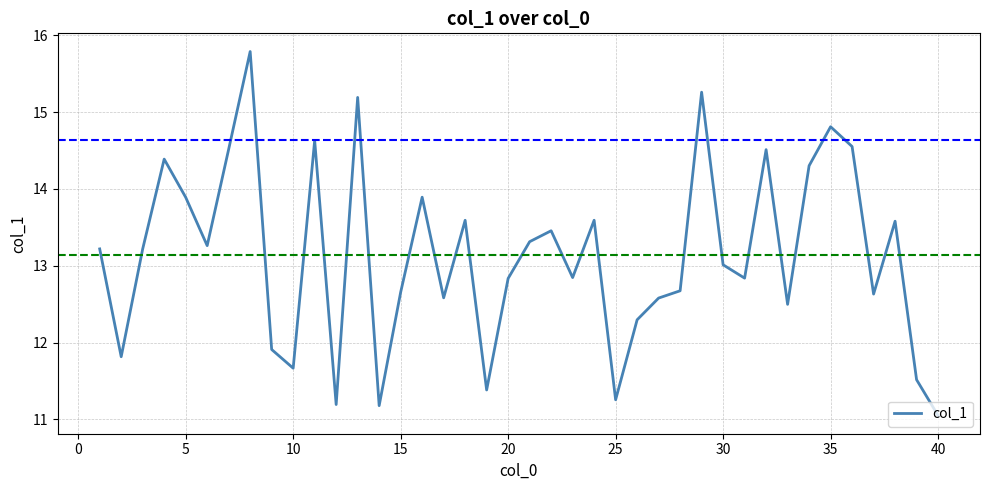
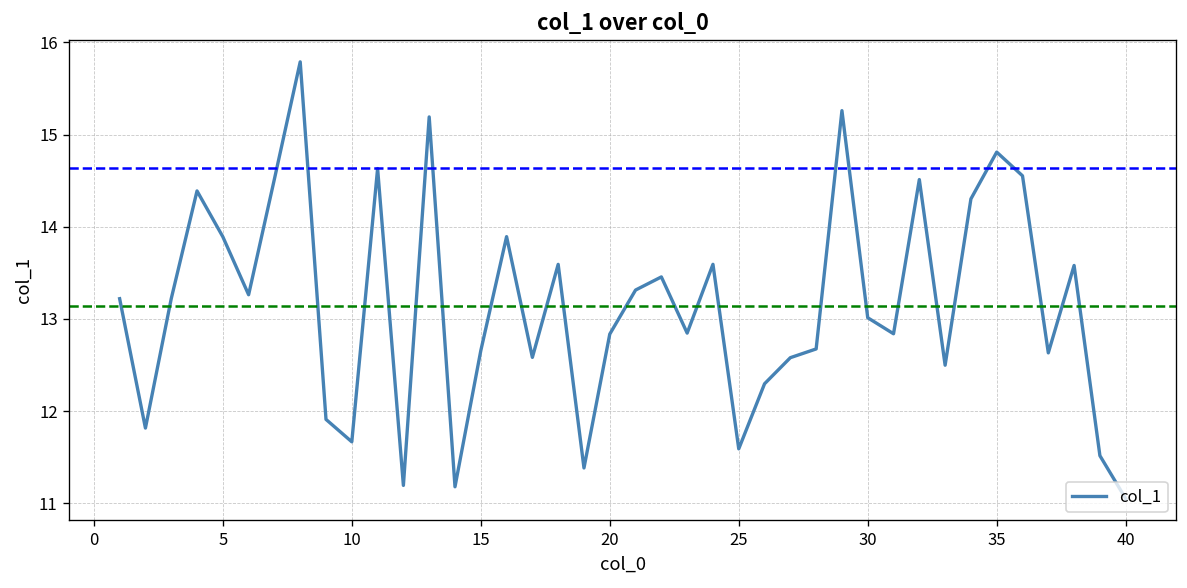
  {
    "5": 13.9,
    "10": 11.7,
    "15": 12.7,
    "20": 12.8,
-   "25": 11.3,
+   "25": 11.6,
    "30": 13.0,
    "35": 14.8
  }
